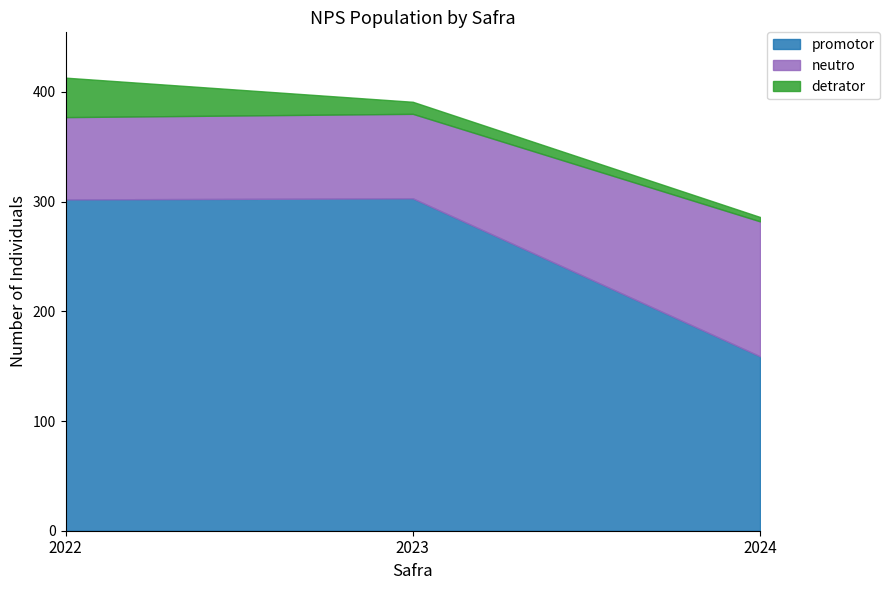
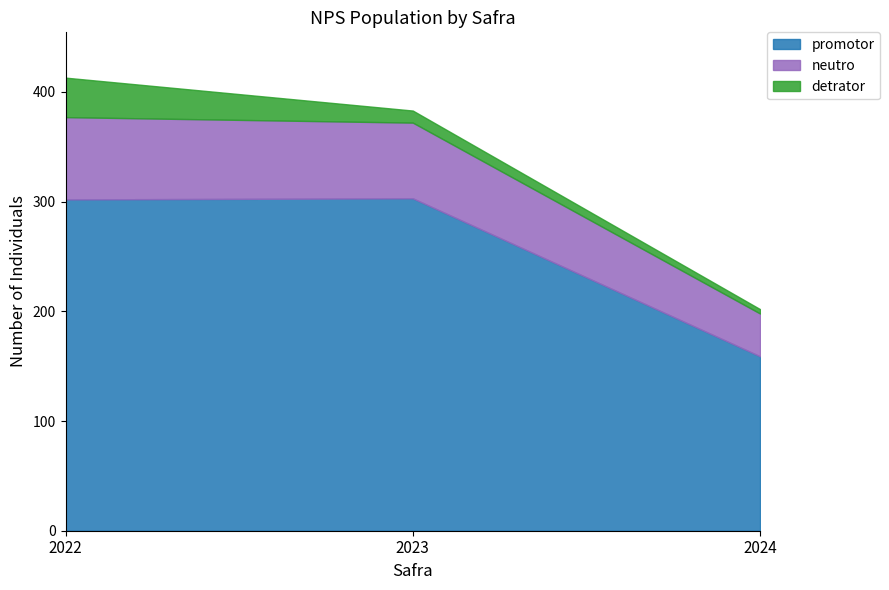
  {
    "promotor": {
      "2022": 302,
      "2023": 303,
      "2024": 159
    },
    "neutro": {
      "2022": 75,
-     "2023": 77,
-     "2024": 123
+     "2023": 69,
+     "2024": 39
    },
    "detrator": {
      "2022": 36,
      "2023": 11,
      "2024": 4
    }
  }
